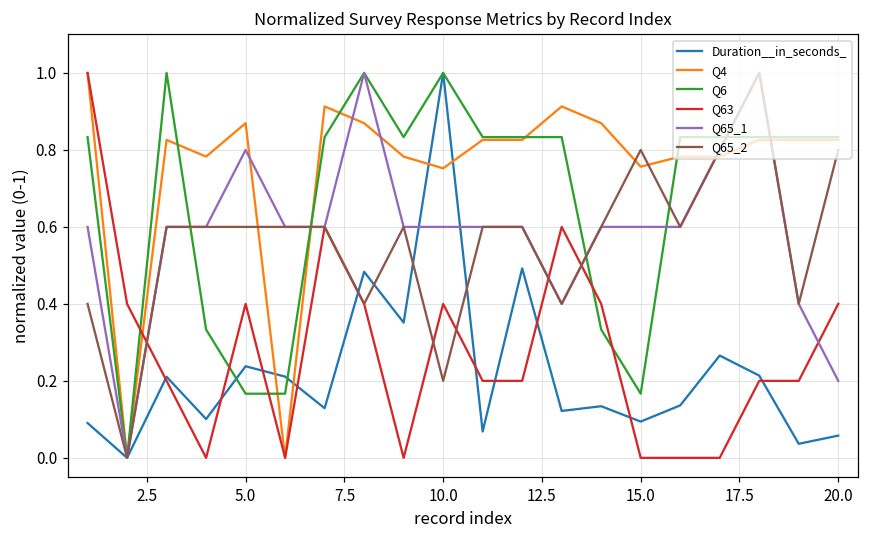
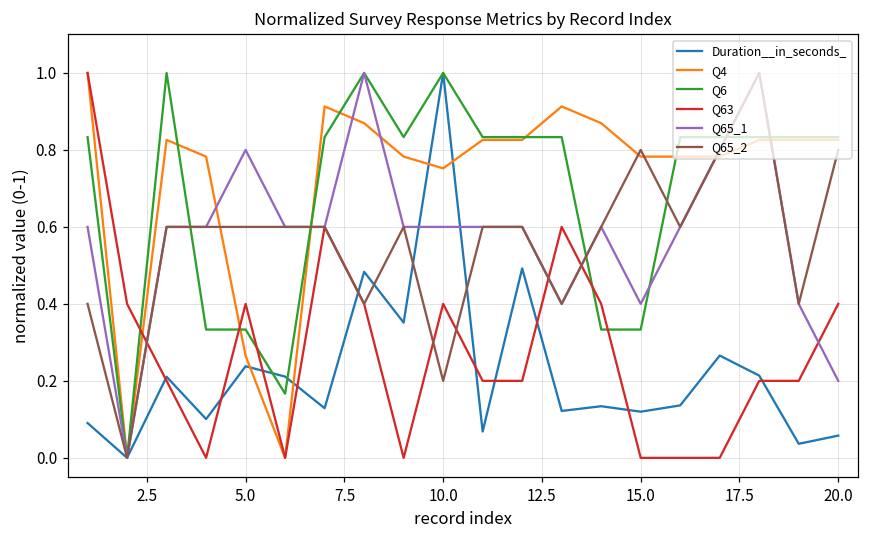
  {
    "Duration__in_seconds_": {
      "5.0": 0.24,
-     "15.0": 0.09,
+     "15.0": 0.12,
      "20.0": 0.06
    },
    "Q4": {
-     "5.0": 0.87,
+     "5.0": 0.27,
      "10.0": 0.75,
-     "15.0": 0.76
+     "15.0": 0.78
    },
    "Q6": {
-     "5.0": 0.17,
-     "15.0": 0.17
+     "5.0": 0.33,
+     "15.0": 0.33
    },
    "Q63": {
      "5.0": 0.40,
      "10.0": 0.40,
      "15.0": 0.00,
      "20.0": 0.40
    },
    "Q65_1": {
      "5.0": 0.80,
      "10.0": 0.60,
-     "15.0": 0.60,
+     "15.0": 0.40,
      "20.0": 0.20
    },
    "Q65_2": {
      "5.0": 0.60,
      "10.0": 0.20,
      "15.0": 0.80,
      "20.0": 0.80
    }
  }
